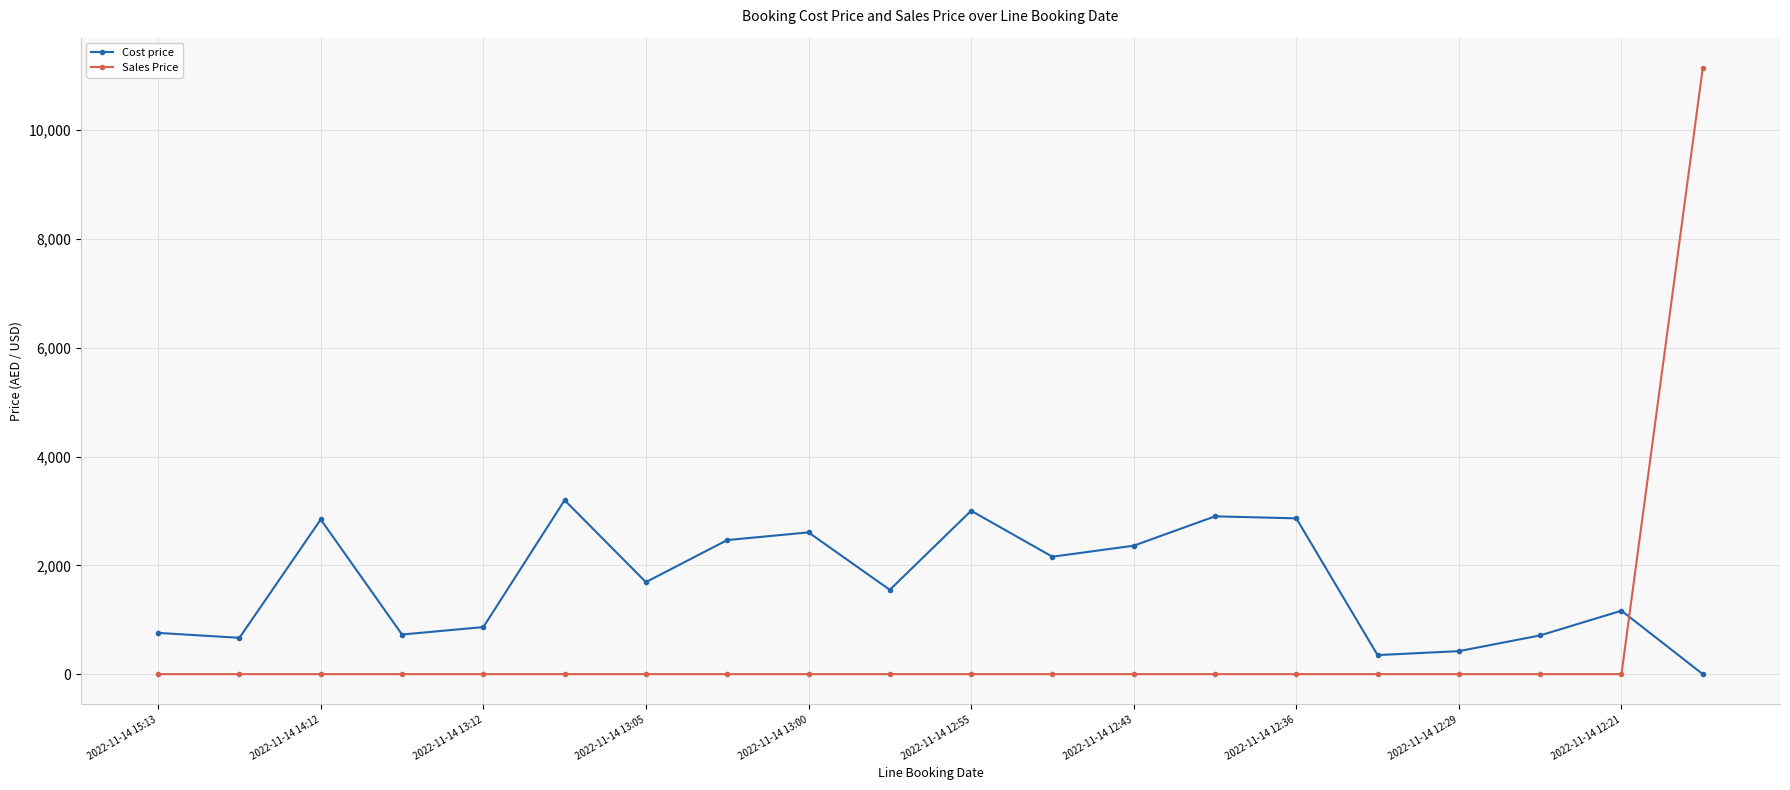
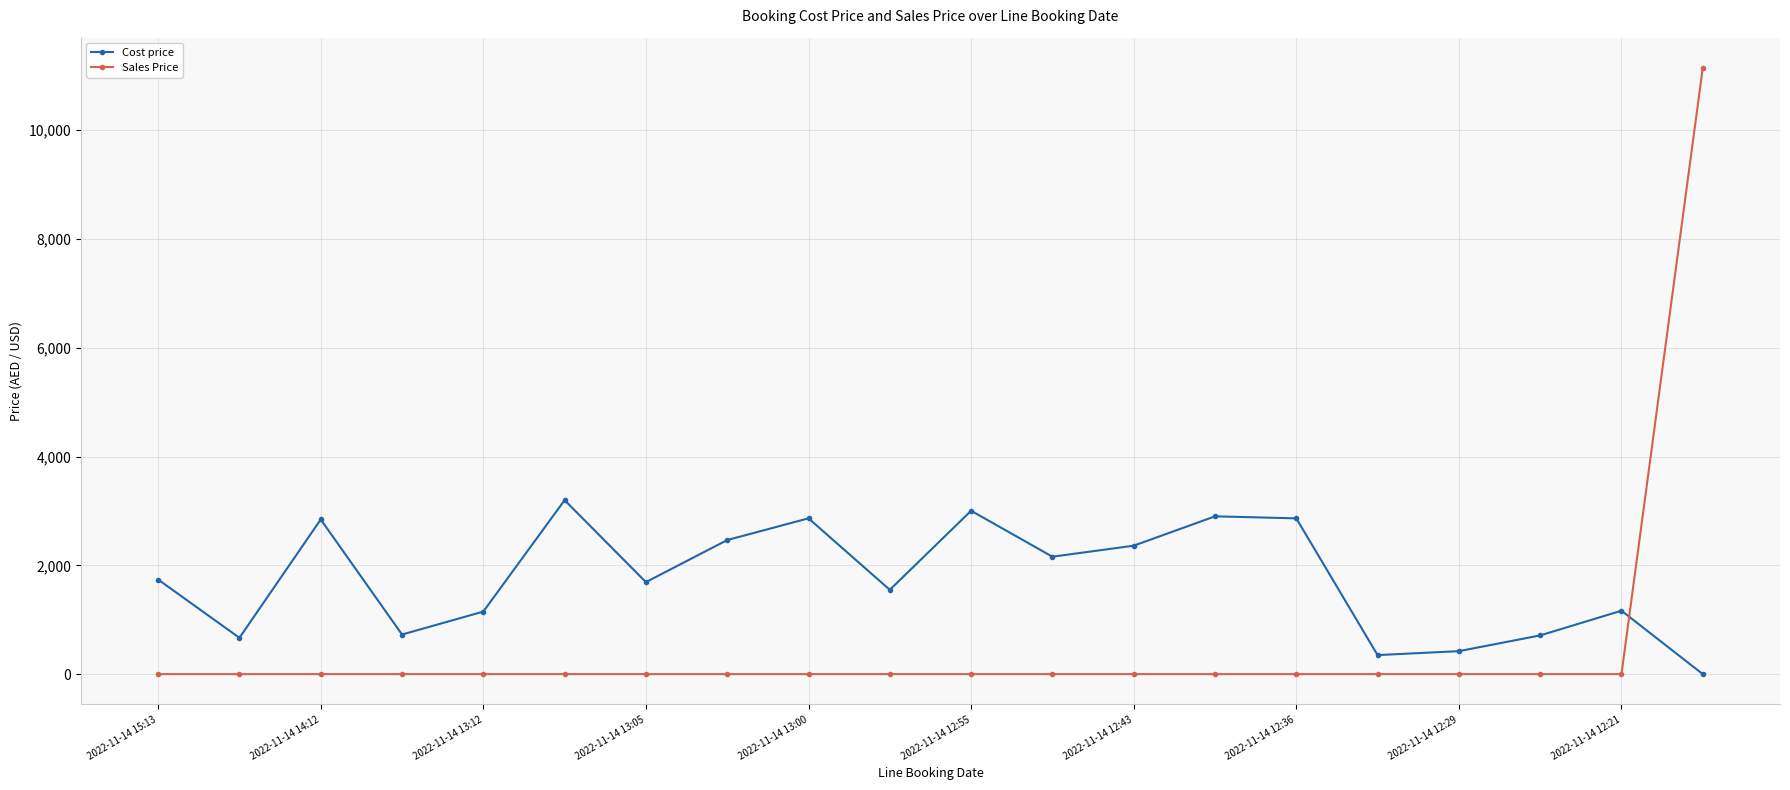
  {
    "Cost price": {
-     "2022-11-14 15:13": "800",
+     "2022-11-14 15:13": "1,700",
      "2022-11-14 14:12": "2,800",
-     "2022-11-14 13:12": "900",
+     "2022-11-14 13:12": "1,200",
      "2022-11-14 13:05": "1,700",
-     "2022-11-14 13:00": "2,600",
+     "2022-11-14 13:00": "2,900",
      "2022-11-14 12:55": "3,000",
      "2022-11-14 12:43": "2,400",
      "2022-11-14 12:36": "2,900",
      "2022-11-14 12:29": "400",
      "2022-11-14 12:21": "1,200"
    },
    "Sales Price": {
      "2022-11-14 15:13": "0",
      "2022-11-14 14:12": "0",
      "2022-11-14 13:12": "0",
      "2022-11-14 13:05": "0",
      "2022-11-14 13:00": "0",
      "2022-11-14 12:55": "0",
      "2022-11-14 12:43": "0",
      "2022-11-14 12:36": "0",
      "2022-11-14 12:29": "0",
      "2022-11-14 12:21": "0"
    }
  }
